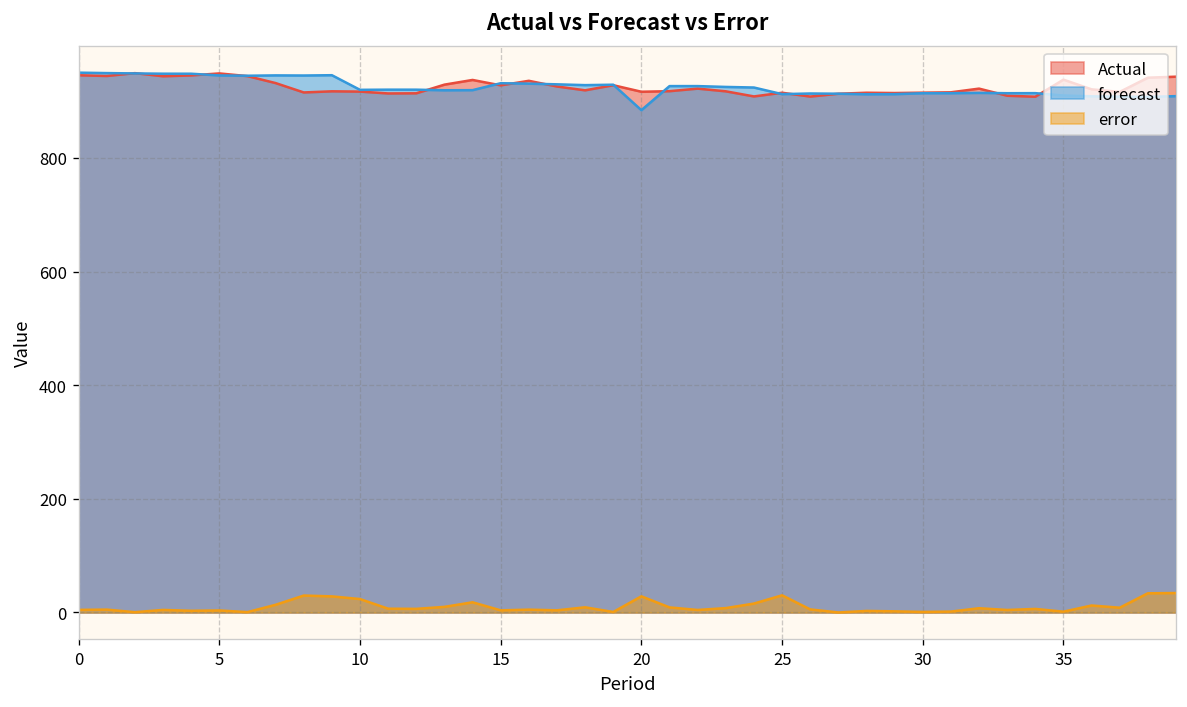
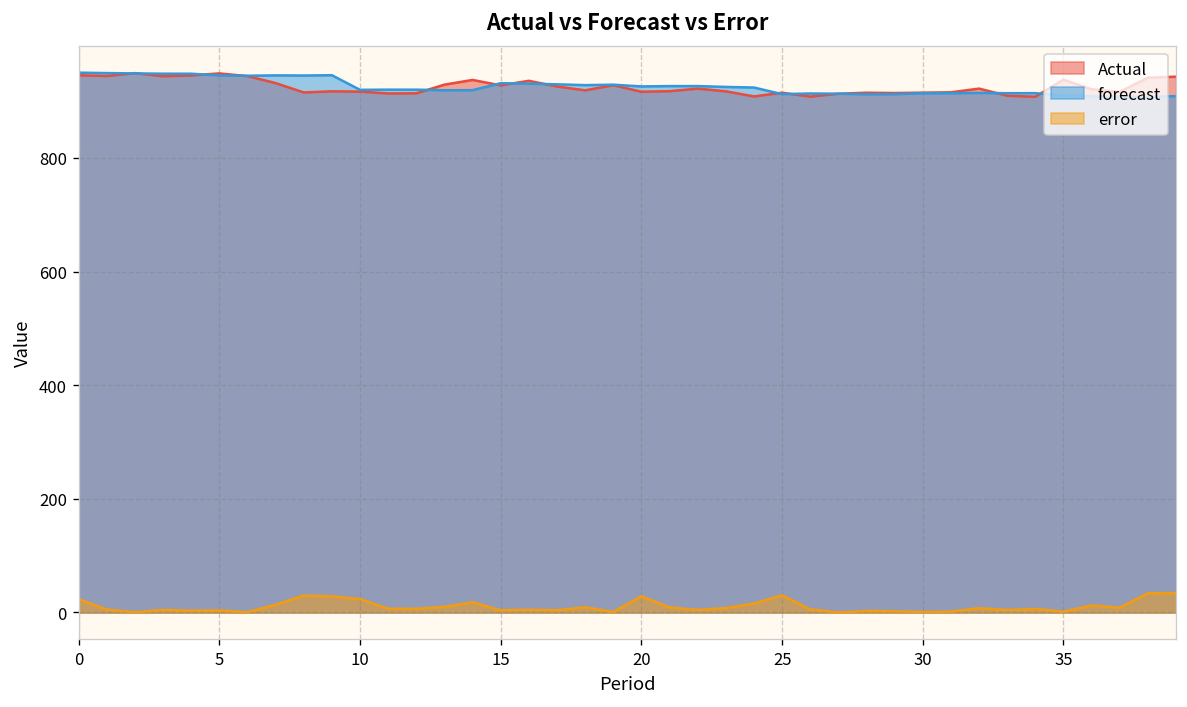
  {
    "Actual": {
      "20": 920
    },
    "forecast": {
-     "20": 880
+     "20": 930
    },
    "error": {
-     "0": 0,
+     "0": 20,
      "5": 0,
      "10": 20,
      "15": 0,
      "20": 30,
      "25": 30,
      "30": 0,
      "35": 0
    }
  }
